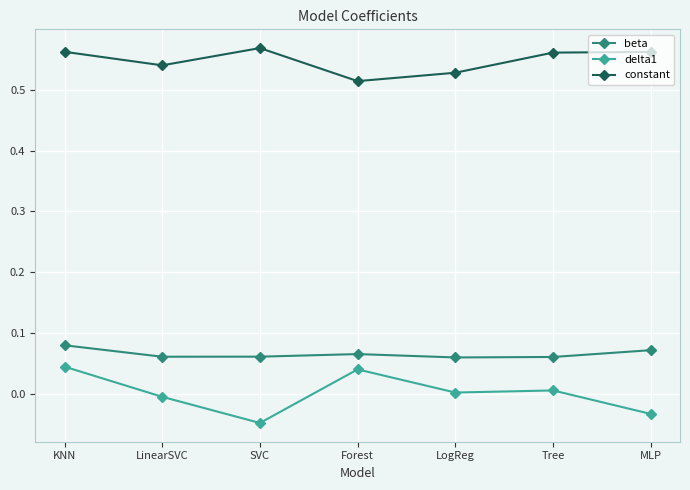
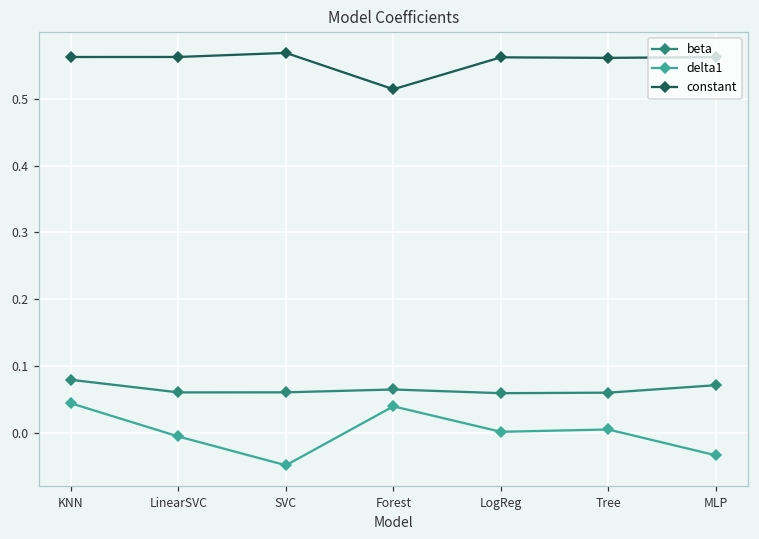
  {
    "constant": {
      "KNN": 0.56,
-     "LinearSVC": 0.54,
+     "LinearSVC": 0.56,
      "SVC": 0.57,
      "Forest": 0.51,
-     "LogReg": 0.53,
+     "LogReg": 0.56,
      "Tree": 0.56
    }
  }
